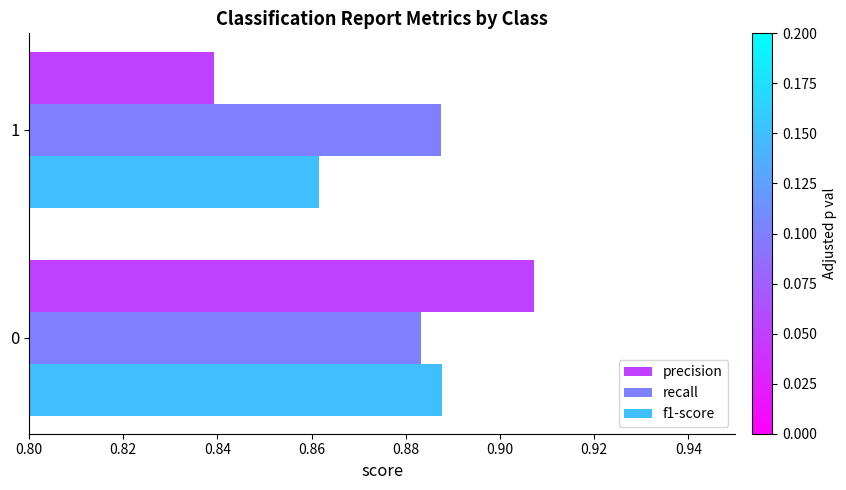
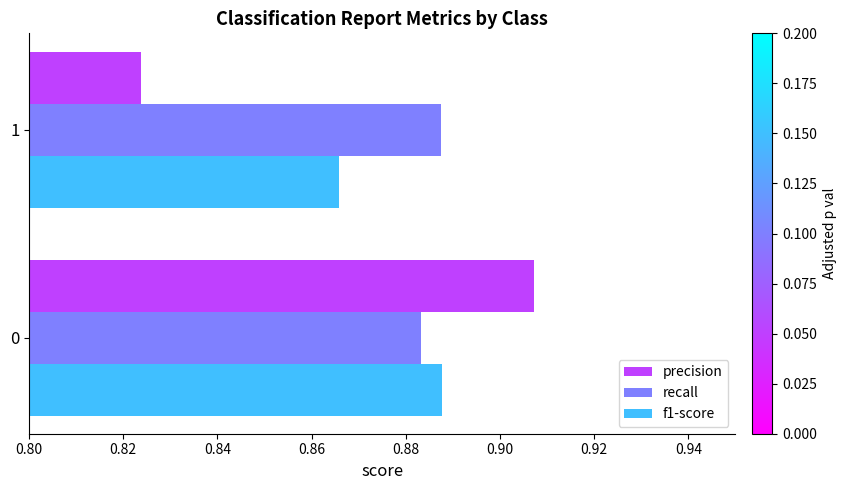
  {
    "precision": {
-     "1": 0.839,
+     "1": 0.824,
      "0": 0.907
    },
    "recall": {
      "1": 0.887,
      "0": 0.883
    },
    "f1-score": {
-     "1": 0.862,
+     "1": 0.866,
      "0": 0.888
    }
  }
